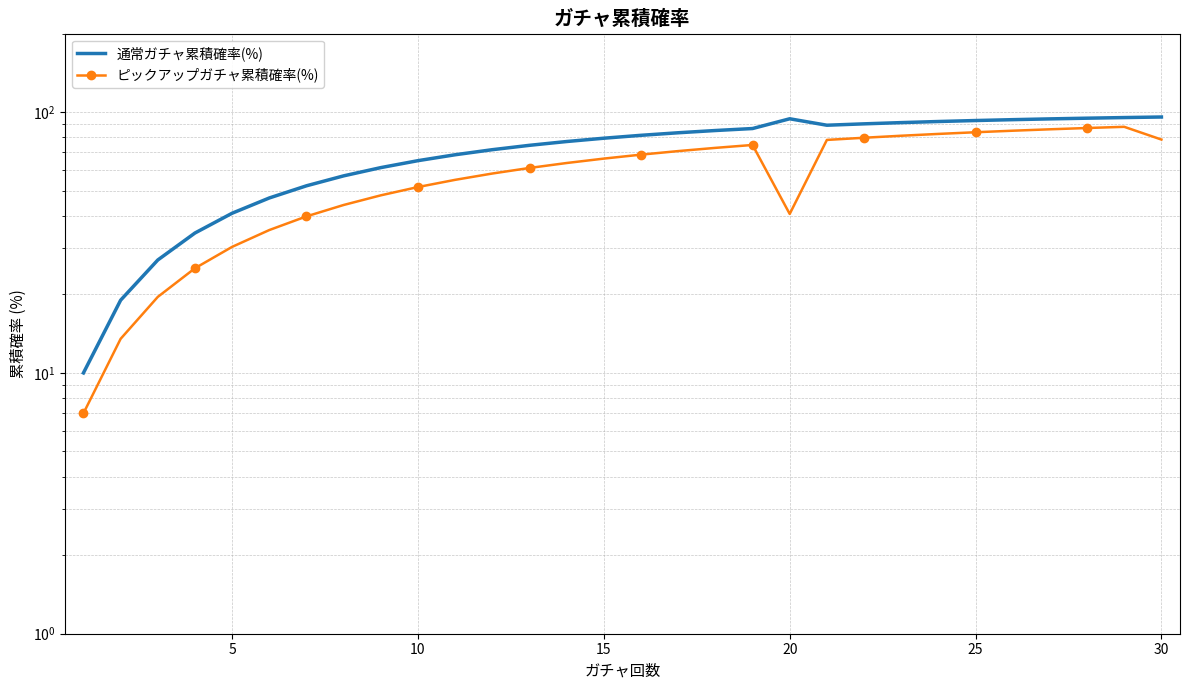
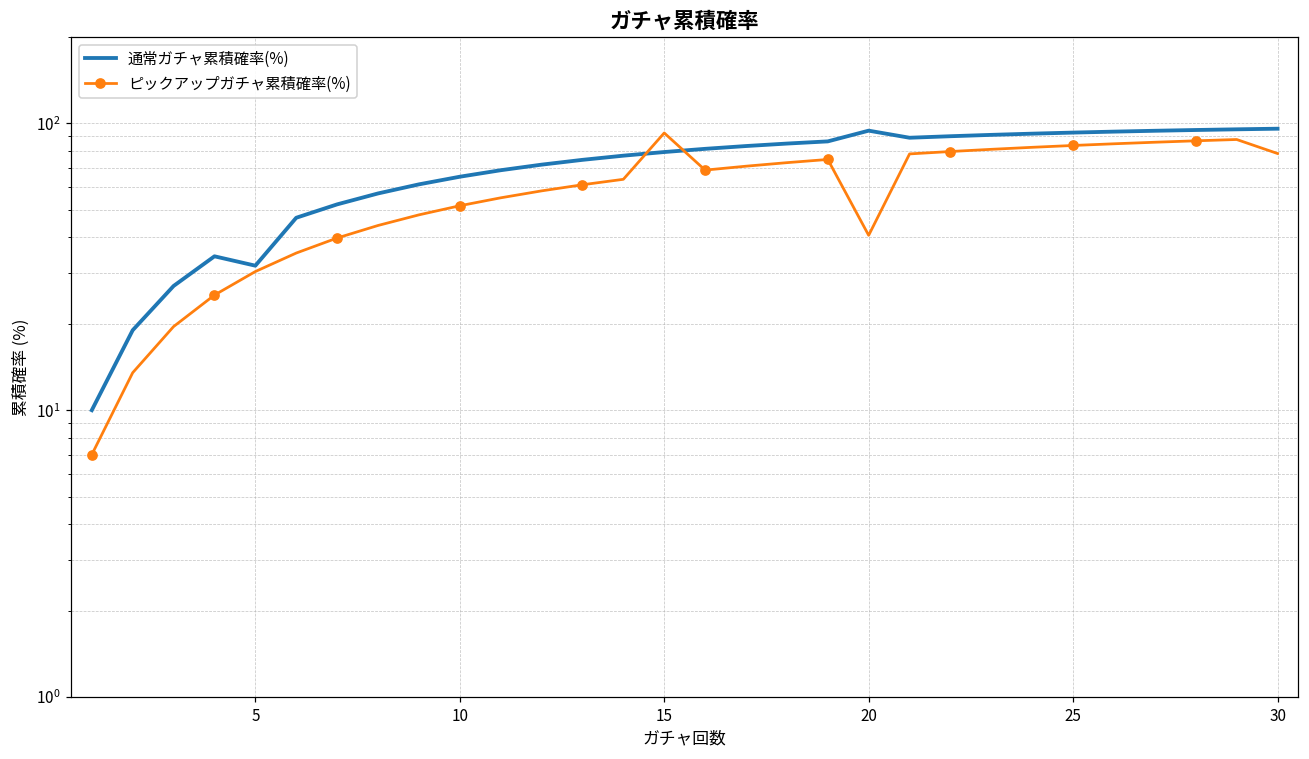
  {
    "通常ガチャ累積確率(%)": {
-     "5": 41,
+     "5": 32,
      "10": 65,
      "15": 79,
      "20": 94,
      "25": 93,
      "30": 96
    },
    "ピックアップガチャ累積確率(%)": {
      "5": 30,
      "10": 52,
-     "15": 66,
+     "15": 93,
      "20": 41,
      "25": 84,
      "30": 78
    }
  }
